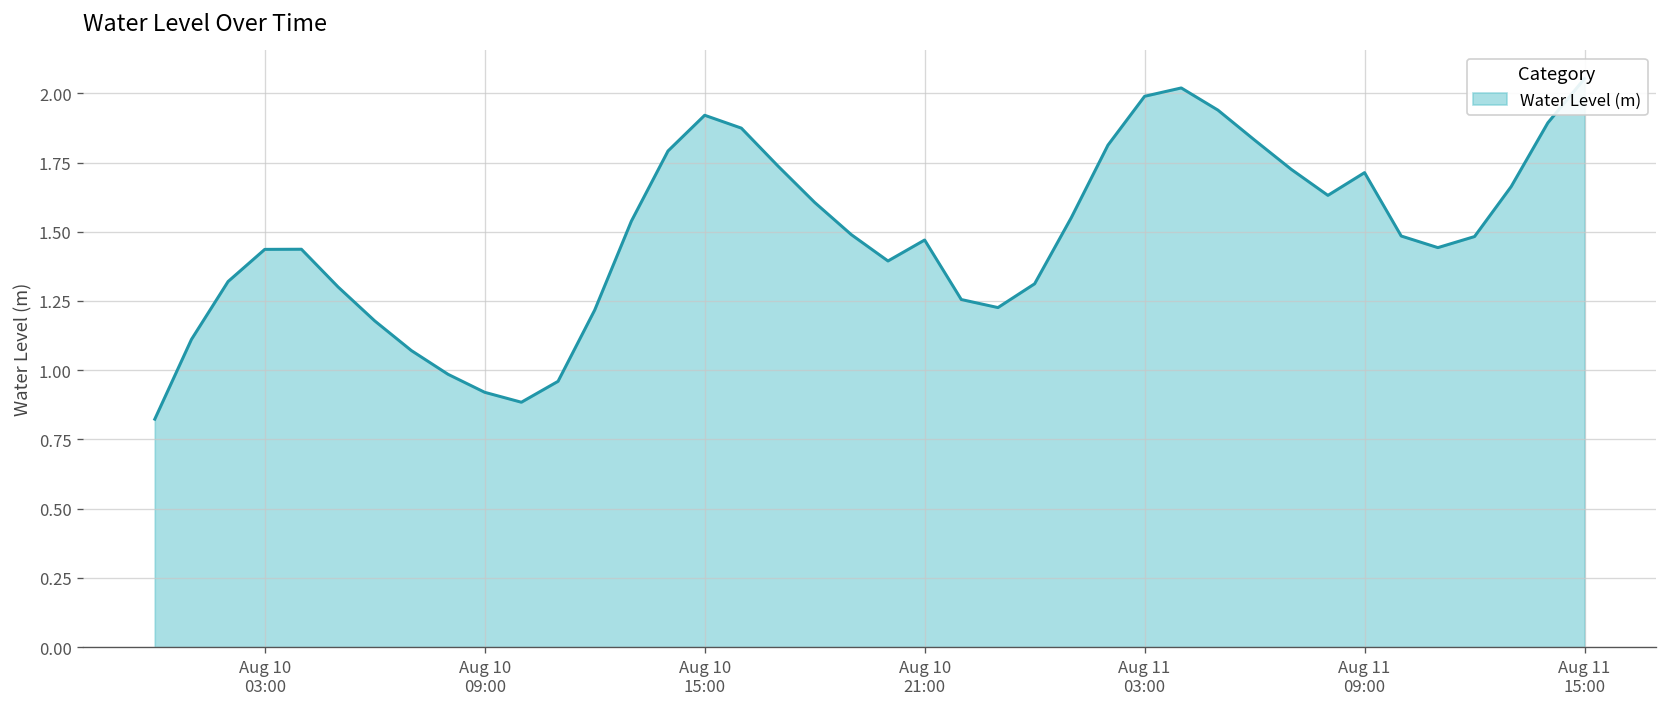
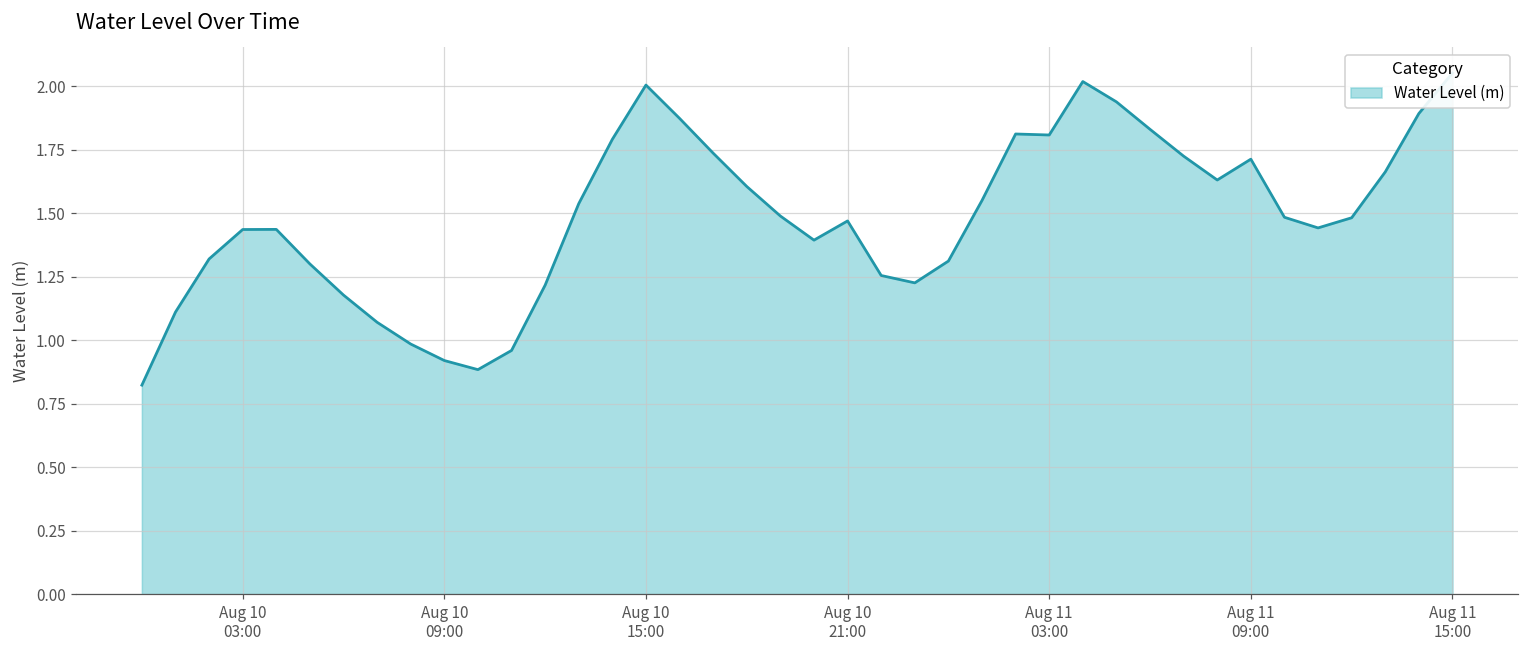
  {
    "Aug 10 03:00": 1.44,
    "Aug 10 09:00": 0.92,
-   "Aug 10 15:00": 1.92,
+   "Aug 10 15:00": 2.01,
    "Aug 10 21:00": 1.47,
-   "Aug 11 03:00": 1.99,
+   "Aug 11 03:00": 1.81,
    "Aug 11 09:00": 1.71
  }
